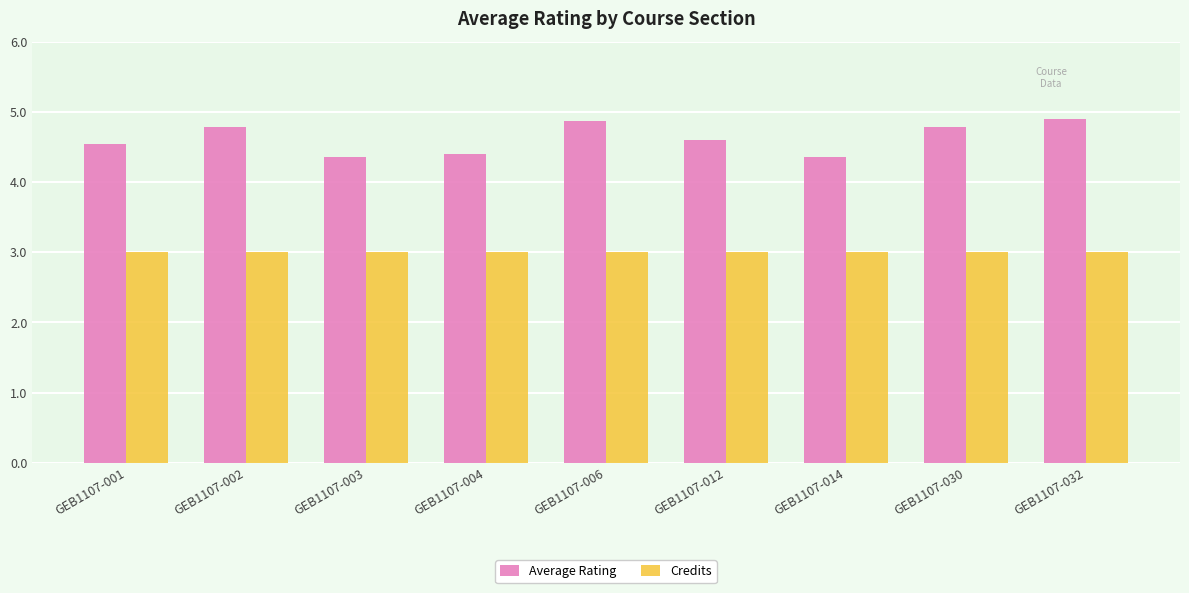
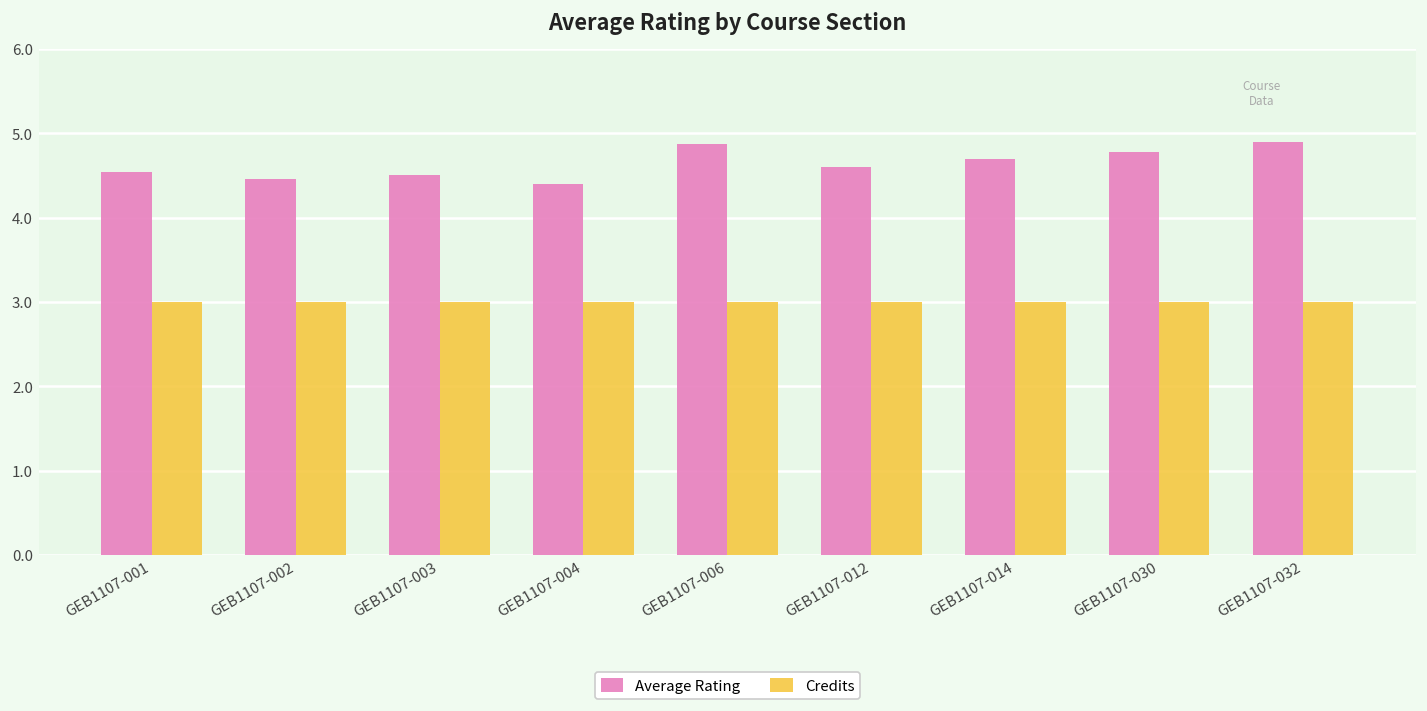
  {
    "Average Rating": {
      "GEB1107-001": 4.5,
-     "GEB1107-002": 4.8,
-     "GEB1107-003": 4.4,
+     "GEB1107-002": 4.5,
+     "GEB1107-003": 4.5,
      "GEB1107-004": 4.4,
      "GEB1107-006": 4.9,
      "GEB1107-012": 4.6,
-     "GEB1107-014": 4.4,
+     "GEB1107-014": 4.7,
      "GEB1107-030": 4.8,
      "GEB1107-032": 4.9
    },
    "Credits": {
      "GEB1107-001": 3.0,
      "GEB1107-002": 3.0,
      "GEB1107-003": 3.0,
      "GEB1107-004": 3.0,
      "GEB1107-006": 3.0,
      "GEB1107-012": 3.0,
      "GEB1107-014": 3.0,
      "GEB1107-030": 3.0,
      "GEB1107-032": 3.0
    }
  }
